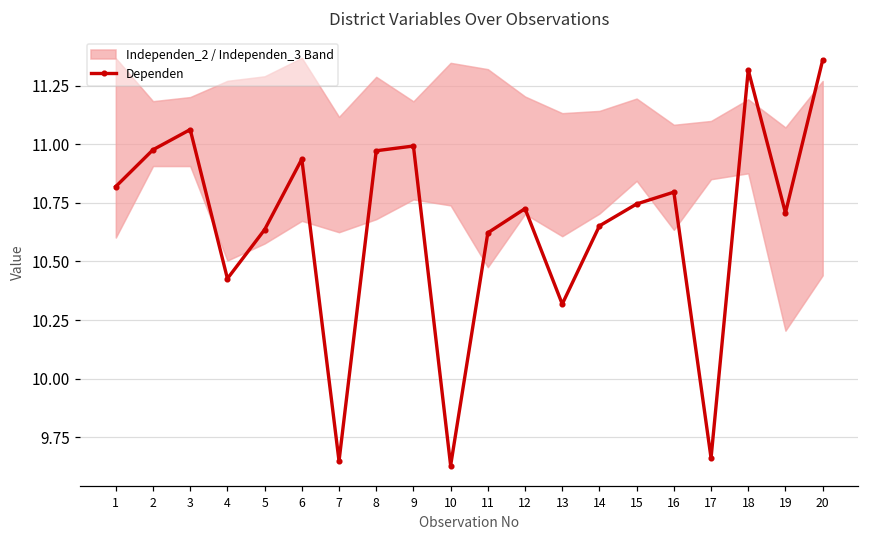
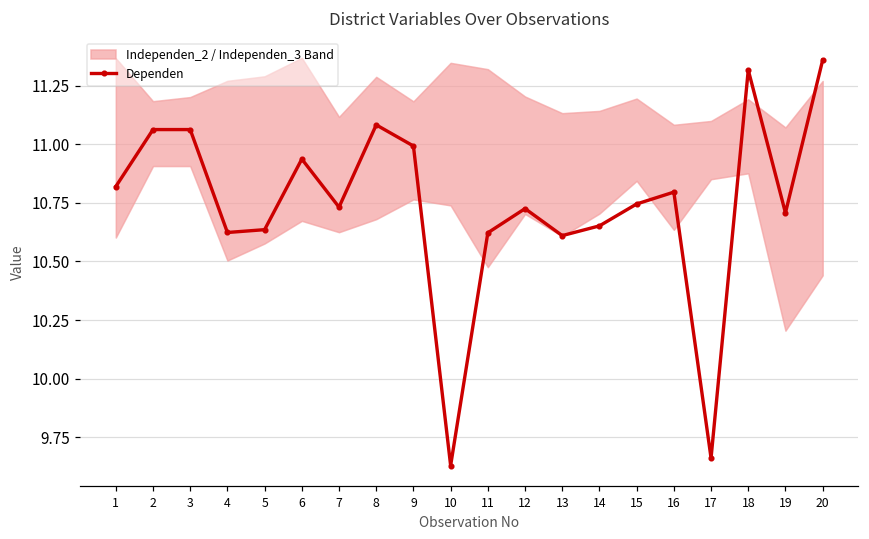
  {
    "Dependen": {
      "1": 10.82,
-     "2": 10.98,
+     "2": 11.06,
      "3": 11.06,
-     "4": 10.43,
+     "4": 10.62,
      "5": 10.64,
      "6": 10.94,
-     "7": 9.65,
-     "8": 10.97,
+     "7": 10.73,
+     "8": 11.08,
      "9": 10.99,
      "10": 9.63,
      "11": 10.62,
      "12": 10.73,
-     "13": 10.32,
+     "13": 10.61,
      "14": 10.65,
      "15": 10.75,
      "16": 10.80,
      "17": 9.66,
      "18": 11.32,
      "19": 10.71,
      "20": 11.36
    }
  }
